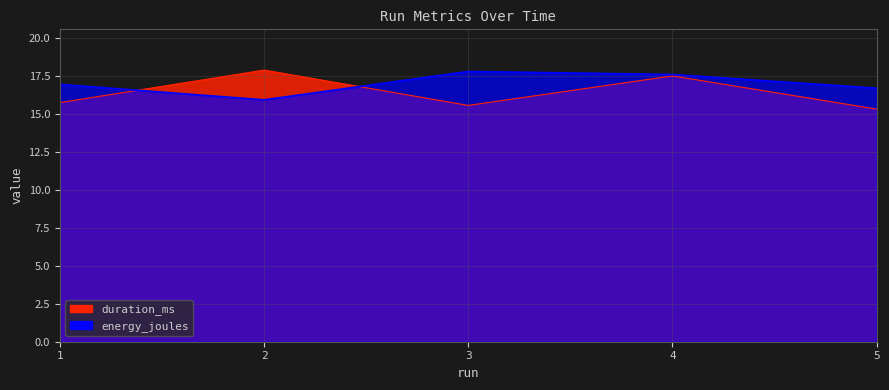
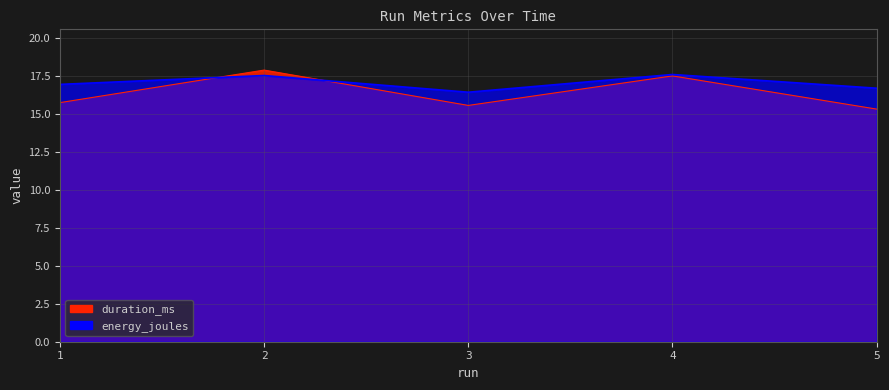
  {
    "duration_ms": {
      "1": 15.8,
      "2": 17.9,
      "3": 15.6,
      "5": 15.3
    },
    "energy_joules": {
      "1": 17.0,
-     "2": 15.9,
-     "3": 17.8,
+     "2": 17.5,
+     "3": 16.4,
      "5": 16.7
    }
  }
